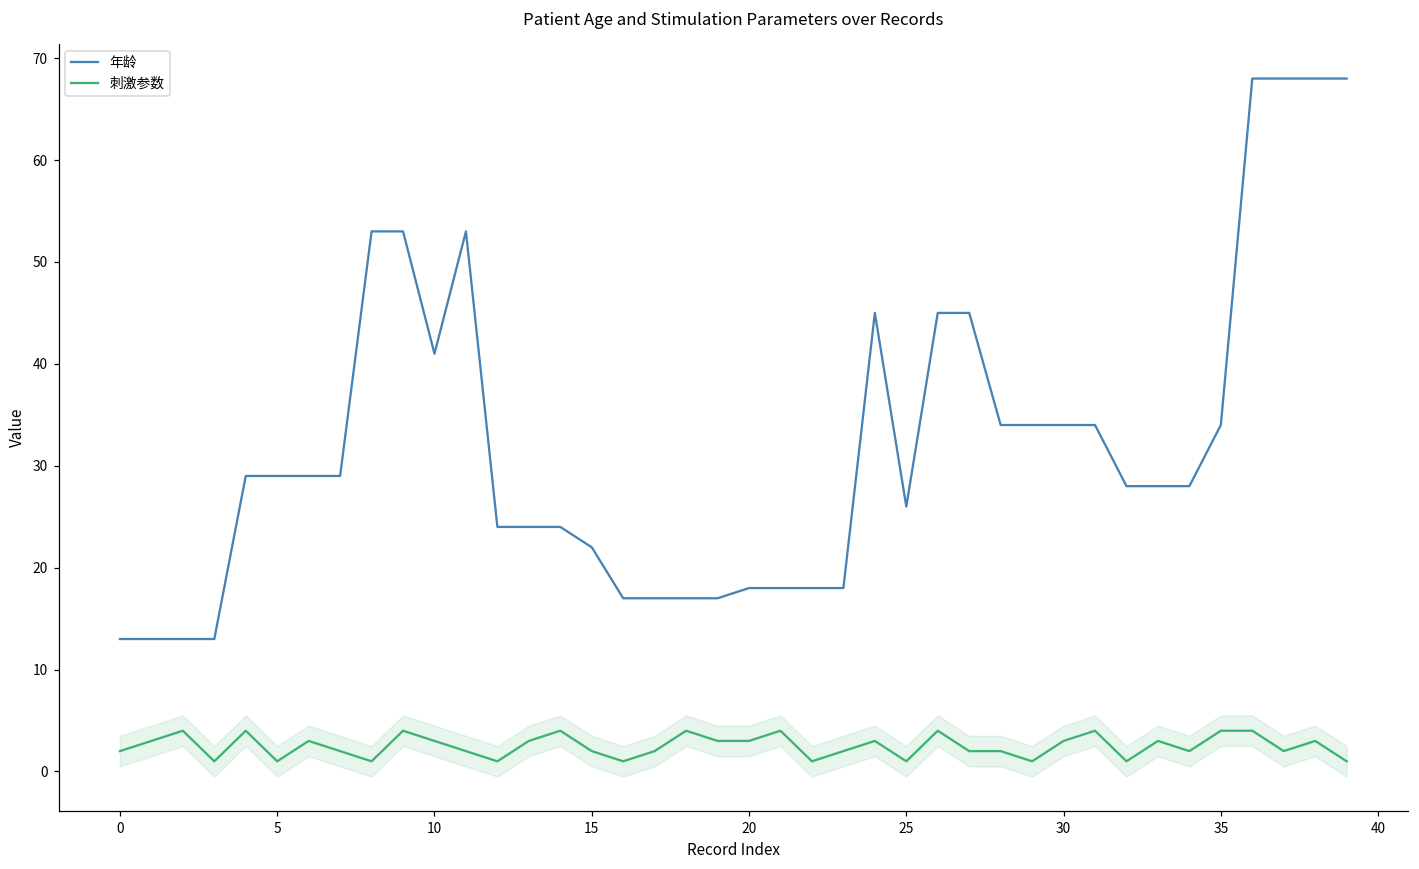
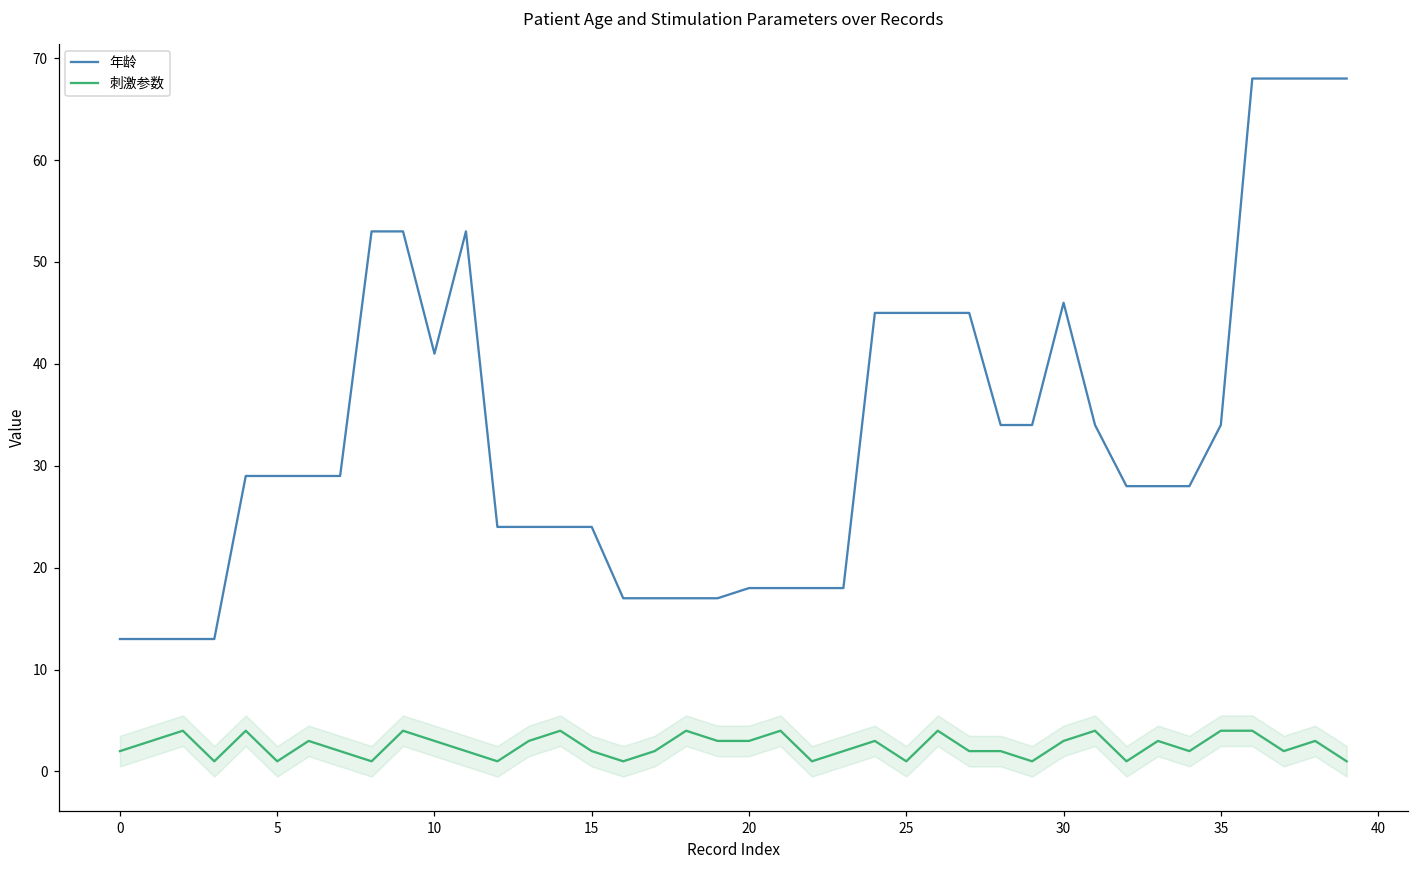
  {
    "年龄": {
      "0": 13,
      "5": 29,
      "10": 41,
-     "15": 22,
+     "15": 24,
      "20": 18,
-     "25": 26,
-     "30": 34,
+     "25": 45,
+     "30": 46,
      "35": 34
    }
  }
